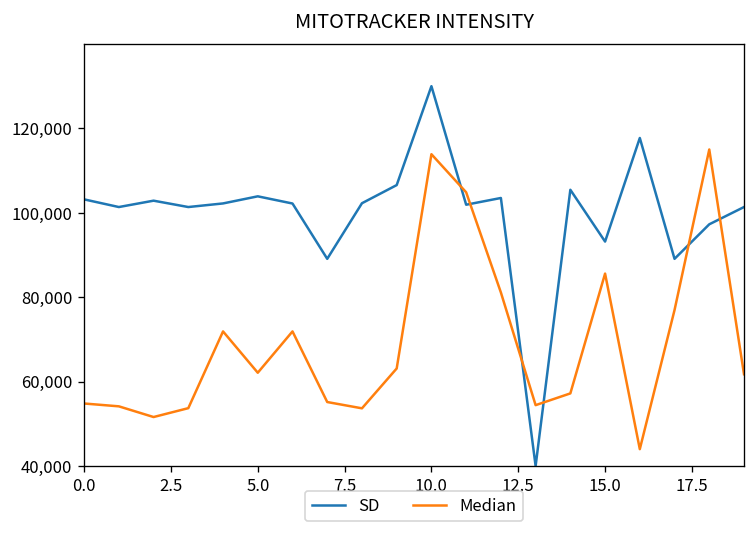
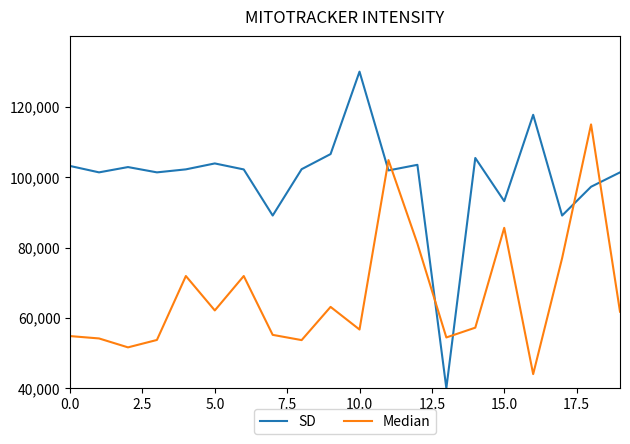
  {
    "SD": {
      "0.0": "103,000",
      "5.0": "104,000",
      "10.0": "130,000",
      "15.0": "93,000"
    },
    "Median": {
      "0.0": "55,000",
      "5.0": "62,000",
-     "10.0": "114,000",
+     "10.0": "57,000",
      "15.0": "86,000"
    }
  }
